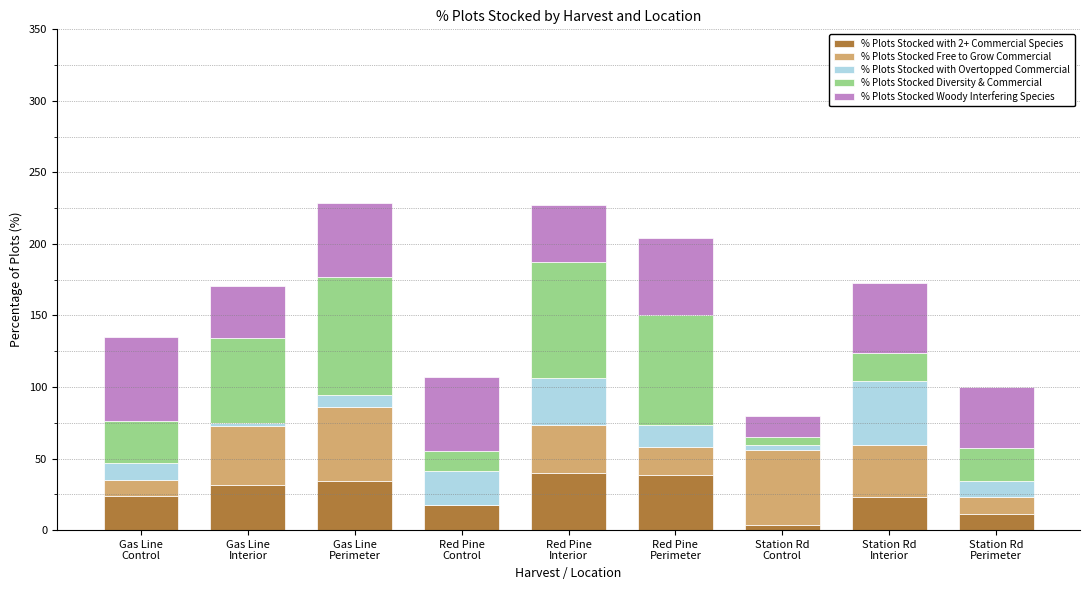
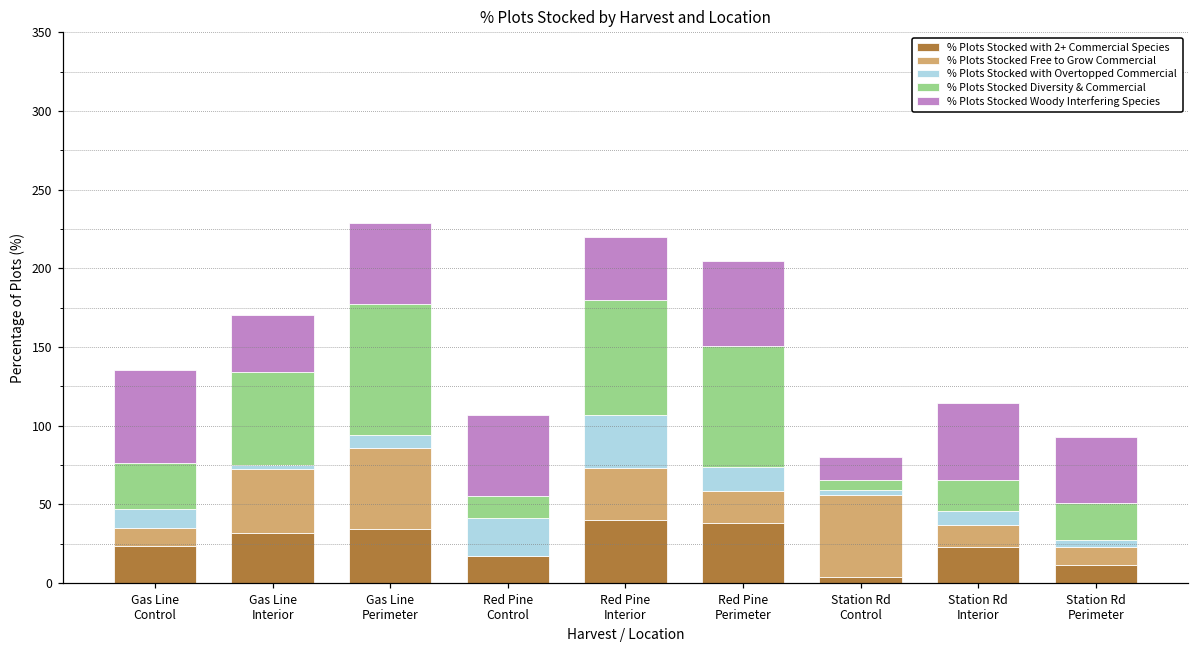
  {
    "% Plots Stocked with 2+ Commercial Species": {
      "Gas Line Control": 24,
      "Gas Line Interior": 32,
      "Gas Line Perimeter": 34,
      "Red Pine Control": 17,
      "Red Pine Interior": 40,
      "Red Pine Perimeter": 38,
      "Station Rd Control": 4,
      "Station Rd Interior": 23,
      "Station Rd Perimeter": 12
    },
    "% Plots Stocked Free to Grow Commercial": {
      "Gas Line Control": 12,
      "Gas Line Interior": 41,
      "Gas Line Perimeter": 51,
      "Red Pine Control": 0,
      "Red Pine Interior": 33,
      "Red Pine Perimeter": 20,
      "Station Rd Control": 53,
-     "Station Rd Interior": 37,
+     "Station Rd Interior": 14,
      "Station Rd Perimeter": 12
    },
    "% Plots Stocked with Overtopped Commercial": {
      "Gas Line Control": 12,
      "Gas Line Interior": 2,
      "Gas Line Perimeter": 9,
      "Red Pine Control": 24,
      "Red Pine Interior": 33,
      "Red Pine Perimeter": 15,
      "Station Rd Control": 3,
-     "Station Rd Interior": 44,
-     "Station Rd Perimeter": 12
+     "Station Rd Interior": 9,
+     "Station Rd Perimeter": 5
    },
    "% Plots Stocked Diversity & Commercial": {
      "Gas Line Control": 29,
      "Gas Line Interior": 59,
      "Gas Line Perimeter": 83,
      "Red Pine Control": 14,
-     "Red Pine Interior": 81,
+     "Red Pine Interior": 73,
      "Red Pine Perimeter": 77,
      "Station Rd Control": 6,
      "Station Rd Interior": 20,
      "Station Rd Perimeter": 23
    },
    "% Plots Stocked Woody Interfering Species": {
      "Gas Line Control": 59,
      "Gas Line Interior": 36,
      "Gas Line Perimeter": 51,
      "Red Pine Control": 52,
      "Red Pine Interior": 40,
      "Red Pine Perimeter": 54,
      "Station Rd Control": 15,
      "Station Rd Interior": 49,
      "Station Rd Perimeter": 42
    }
  }
